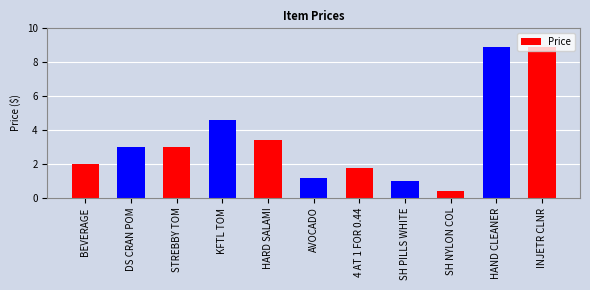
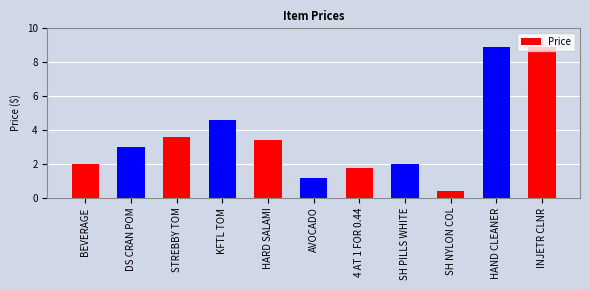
  {
    "BEVERAGE": 2.0,
    "DS CRAN POM": 3.0,
-   "STREBBY TOM": 3.0,
+   "STREBBY TOM": 3.6,
    "KFTL TOM": 4.6,
    "HARD SALAMI": 3.4,
    "AVOCADO": 1.2,
    "4 AT 1 FOR 0.44": 1.8,
-   "SH PILLS WHITE": 1,
+   "SH PILLS WHITE": 2,
    "SH NYLON COL": 0.4,
    "HAND CLEANER": 8.9
  }
